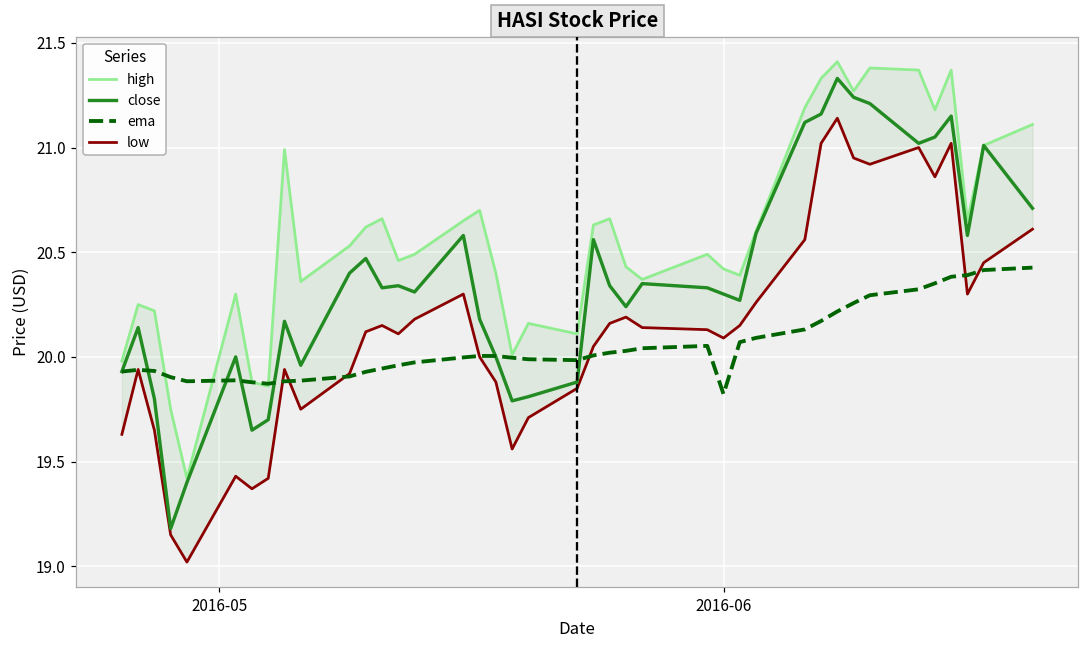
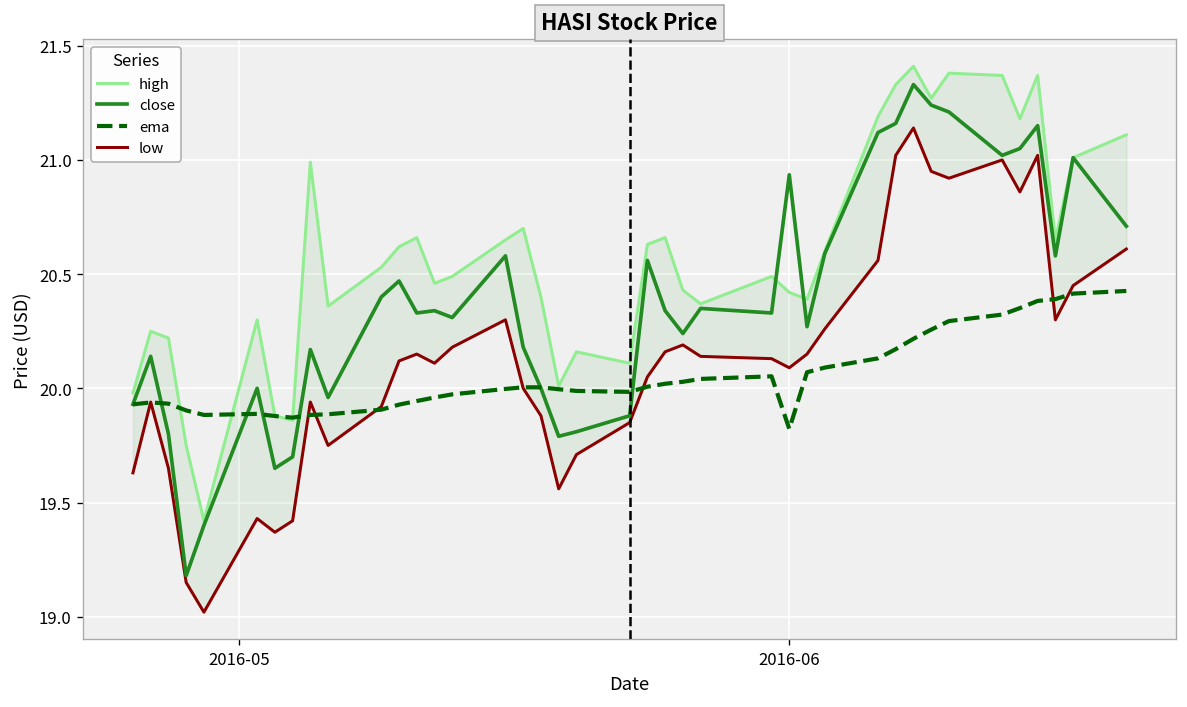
  {
    "high": {
      "2016-06": 20.42
    },
    "close": {
-     "2016-06": 20.30
+     "2016-06": 20.93
    },
    "ema": {
      "2016-06": 19.82
    },
    "low": {
      "2016-06": 20.09
    }
  }
